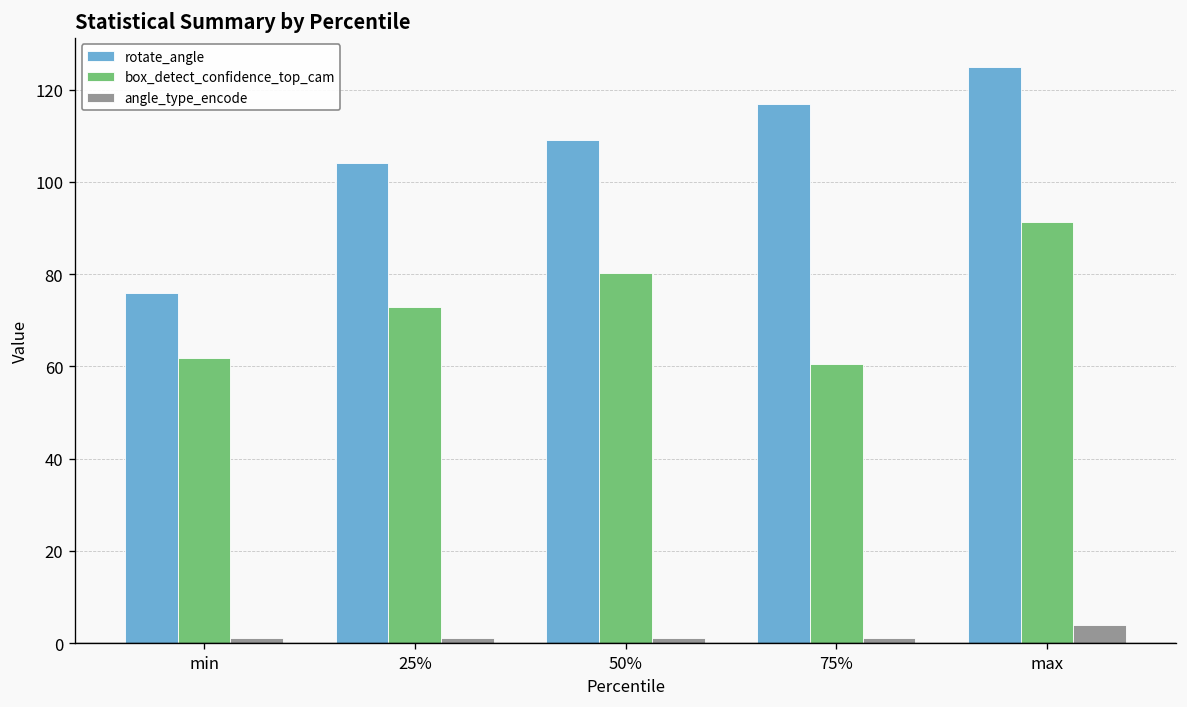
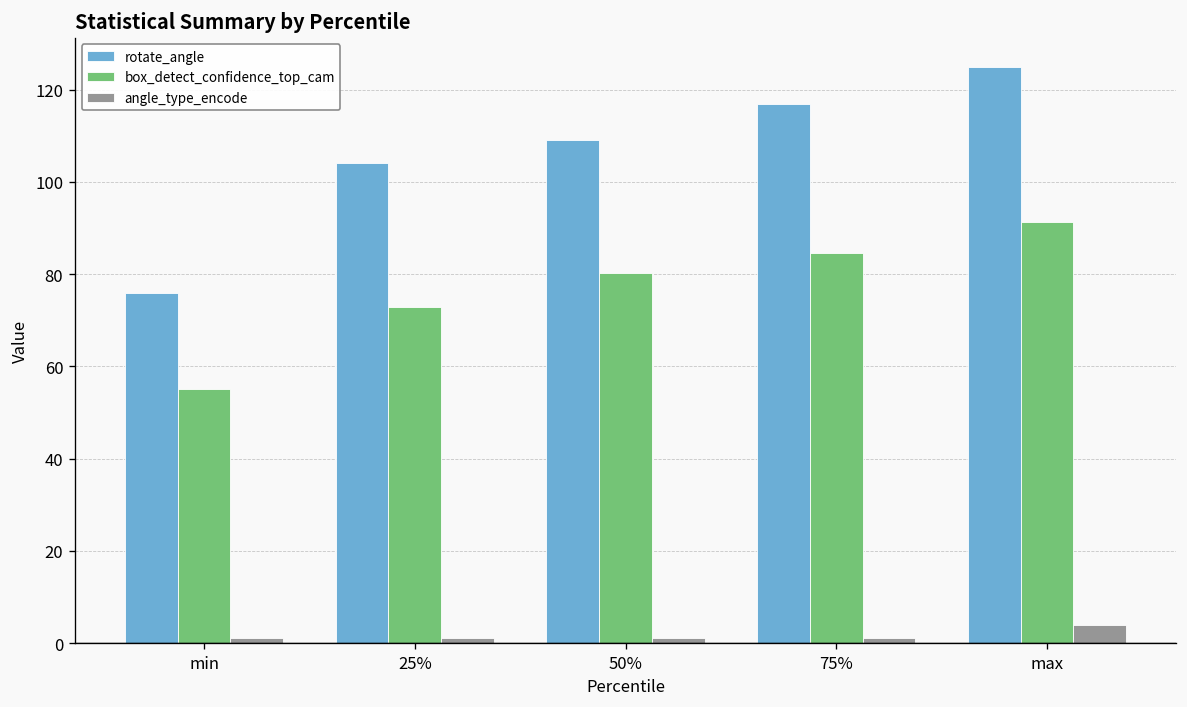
  {
    "rotate_angle": {
      "min": 76,
      "25%": 104,
      "50%": 109,
      "75%": 117,
      "max": 125
    },
    "box_detect_confidence_top_cam": {
-     "min": 62,
+     "min": 55,
      "25%": 73,
      "50%": 80,
-     "75%": 61,
+     "75%": 85,
      "max": 91
    },
    "angle_type_encode": {
      "min": 1,
      "25%": 1,
      "50%": 1,
      "75%": 1,
      "max": 4
    }
  }
